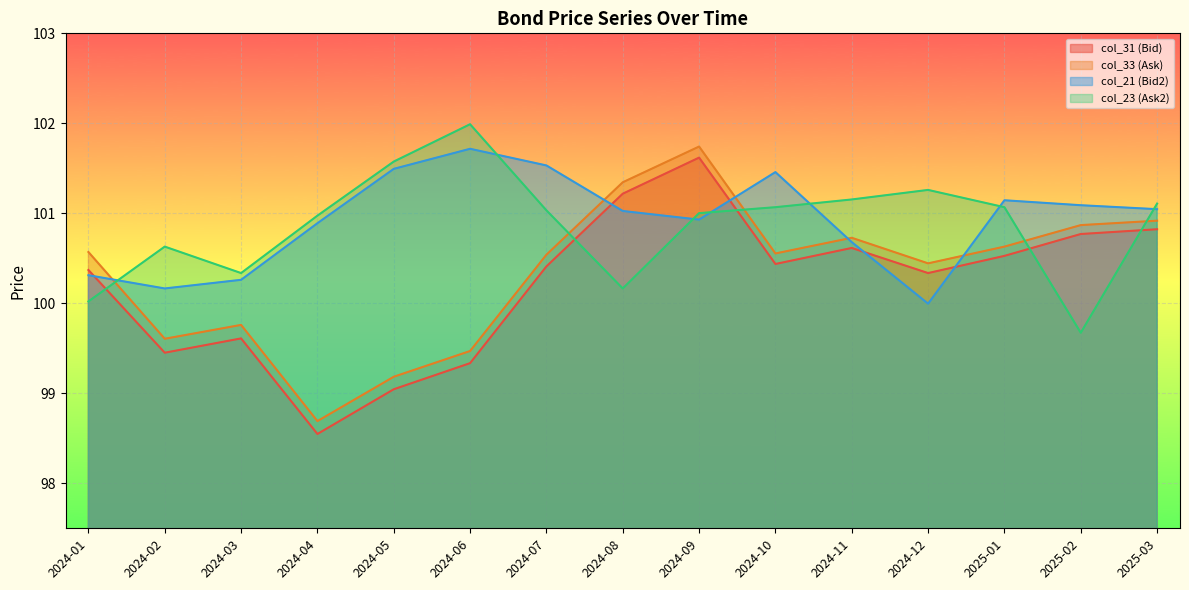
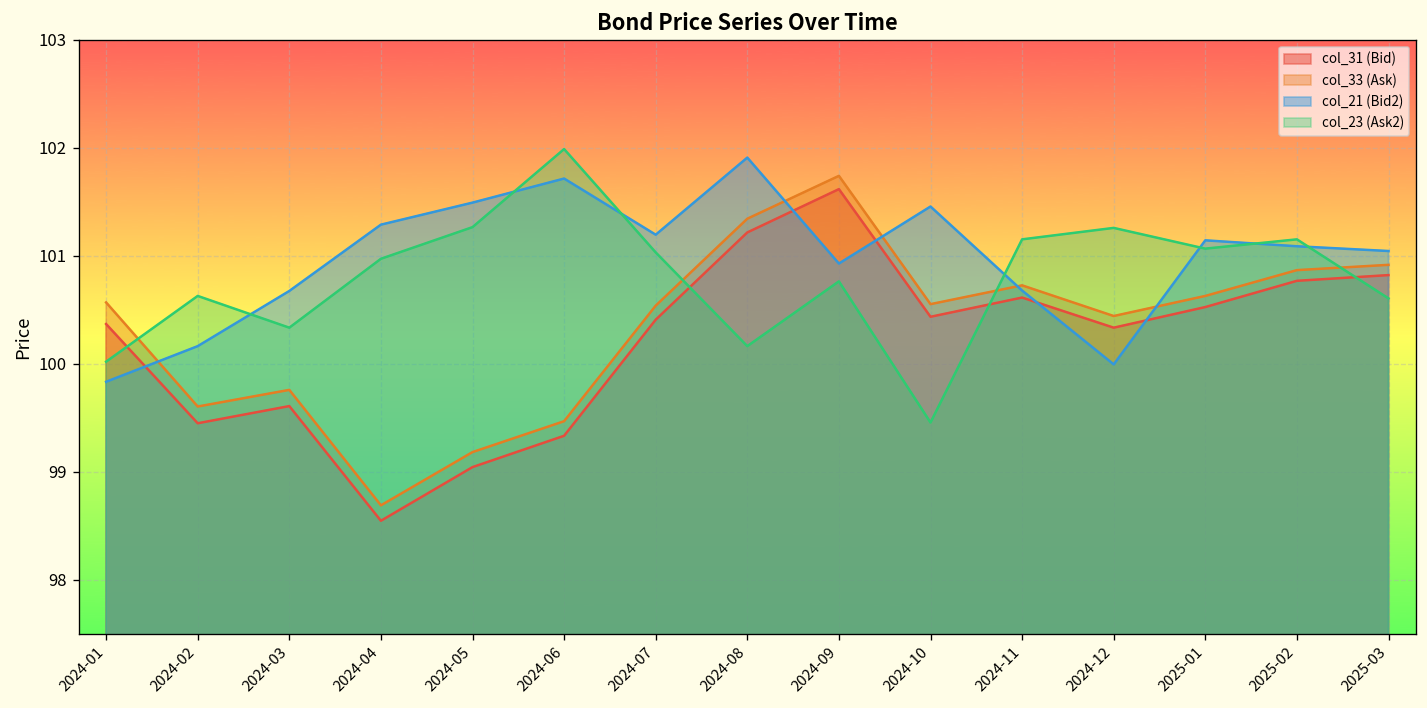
  {
    "col_21 (Bid2)": {
-     "2024-01": 100.3,
+     "2024-01": 99.8,
      "2024-02": 100.2,
-     "2024-03": 100.3,
-     "2024-04": 100.9,
+     "2024-03": 100.7,
+     "2024-04": 101.3,
      "2024-05": 101.5,
      "2024-06": 101.7,
-     "2024-07": 101.5,
-     "2024-08": 101.0,
+     "2024-07": 101.2,
+     "2024-08": 101.9,
      "2024-09": 100.9,
      "2024-10": 101.5,
      "2024-11": 100.7,
      "2024-12": 100.0,
      "2025-01": 101.1,
      "2025-02": 101.1,
      "2025-03": 101.0
    },
    "col_23 (Ask2)": {
      "2024-01": 100.0,
      "2024-02": 100.6,
      "2024-03": 100.3,
      "2024-04": 101.0,
-     "2024-05": 101.6,
+     "2024-05": 101.3,
      "2024-06": 102.0,
      "2024-07": 101.0,
      "2024-08": 100.2,
-     "2024-09": 101.0,
-     "2024-10": 101.1,
+     "2024-09": 100.8,
+     "2024-10": 99.5,
      "2024-11": 101.2,
      "2024-12": 101.3,
      "2025-01": 101.1,
-     "2025-02": 99.7,
-     "2025-03": 101.1
+     "2025-02": 101.2,
+     "2025-03": 100.6
    }
  }
